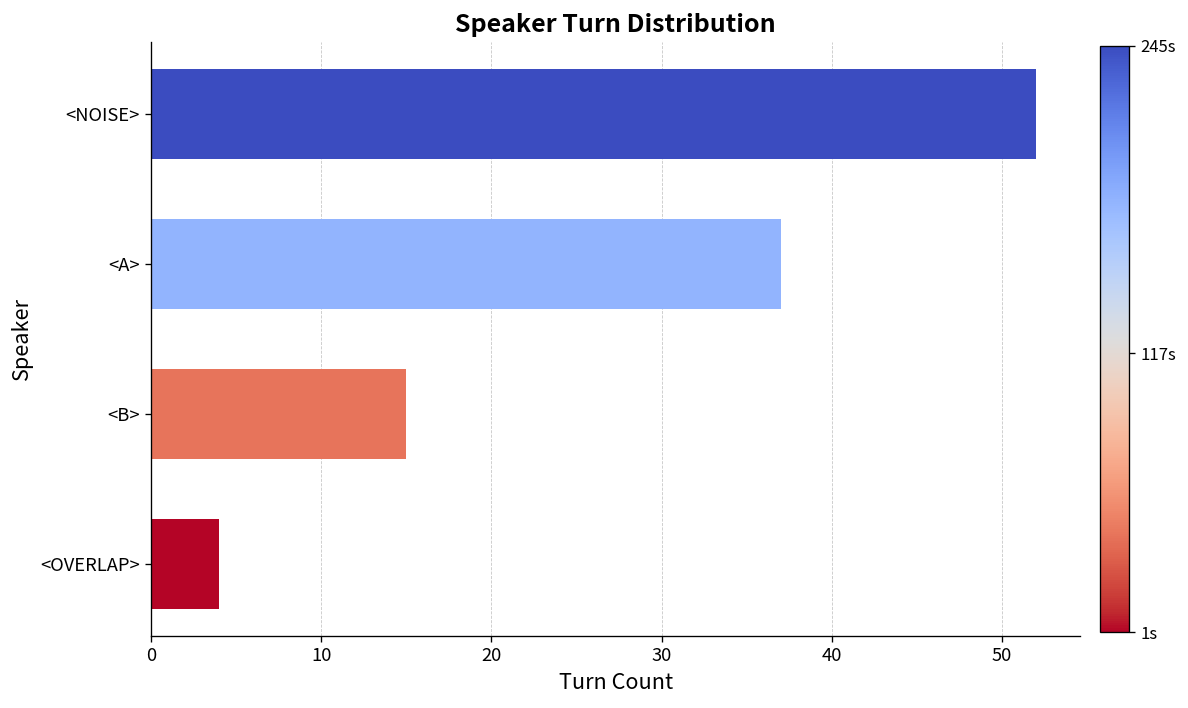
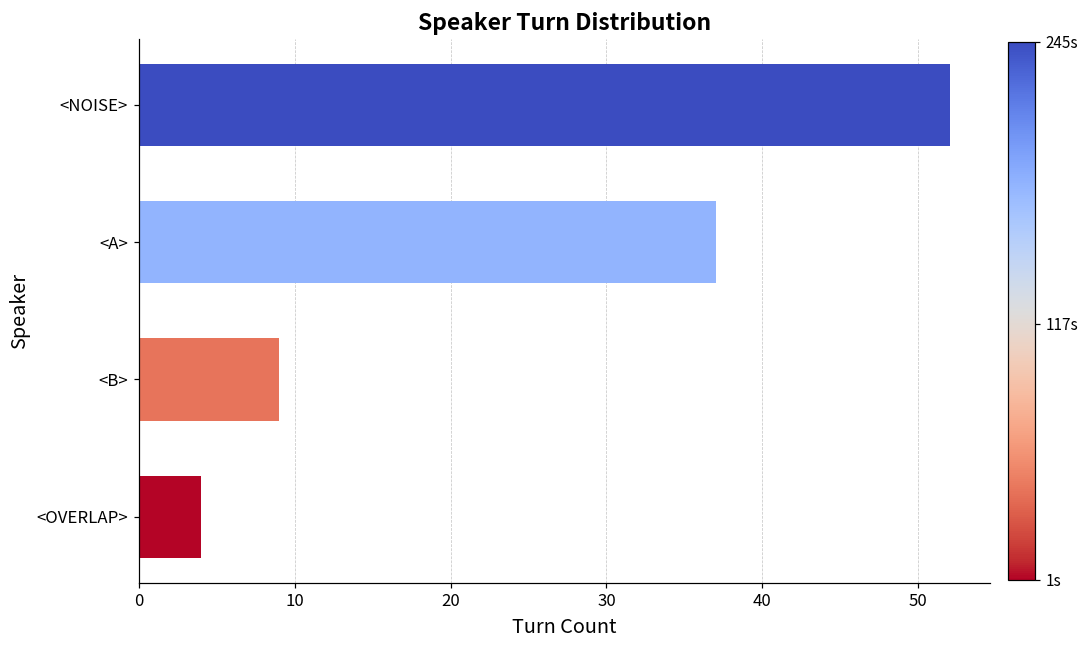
  {
    "<NOISE>": 52,
    "<A>": 37,
-   "<B>": 15,
+   "<B>": 9,
    "<OVERLAP>": 4
  }
